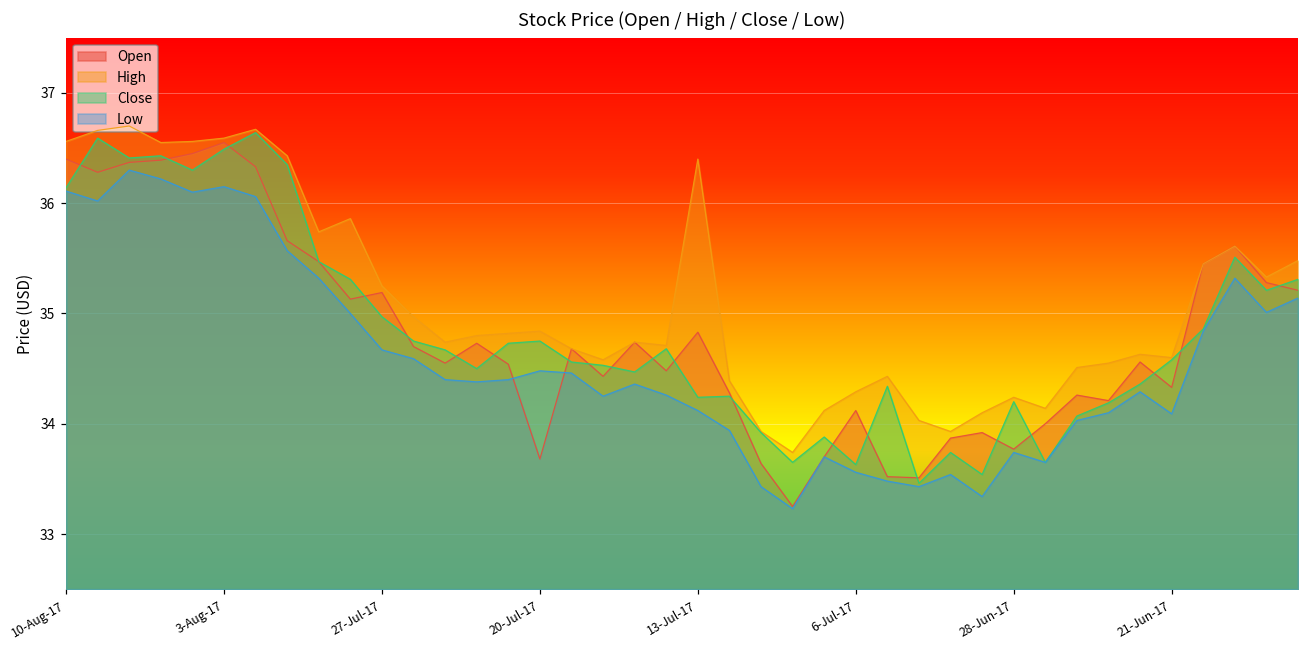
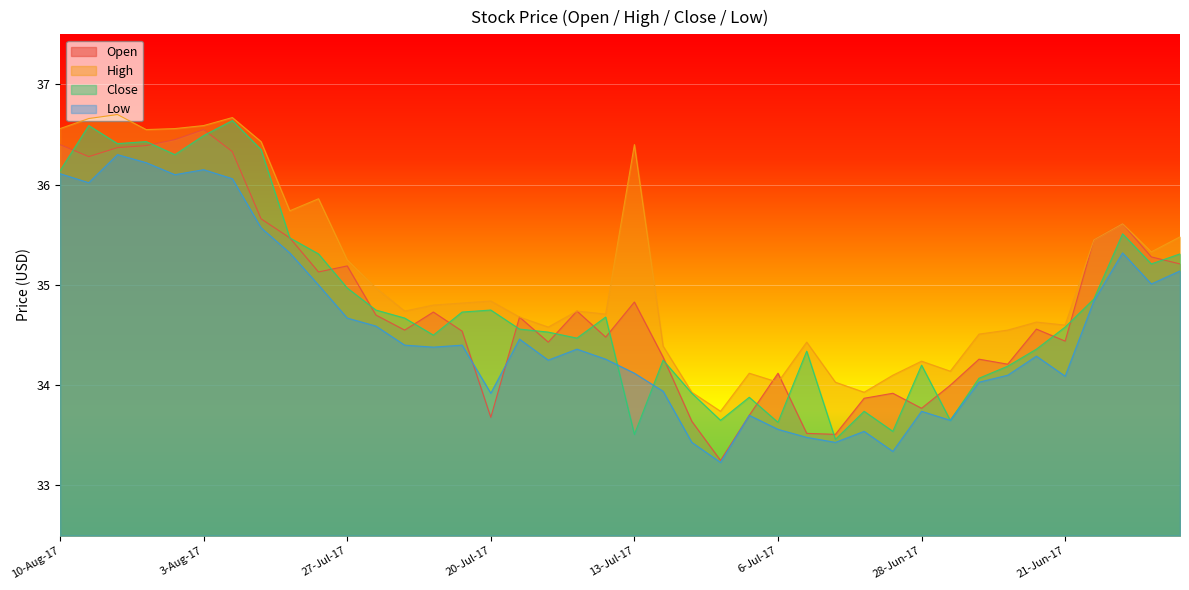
  {
    "Open": {
      "10-Aug-17": 36.40,
      "3-Aug-17": 36.55,
      "27-Jul-17": 35.19,
      "20-Jul-17": 33.68,
      "13-Jul-17": 34.83,
      "6-Jul-17": 34.12,
      "28-Jun-17": 33.77,
-     "21-Jun-17": 34.33
+     "21-Jun-17": 34.44
    },
    "High": {
      "10-Aug-17": 36.56,
      "3-Aug-17": 36.59,
      "27-Jul-17": 35.25,
      "20-Jul-17": 34.84,
      "13-Jul-17": 36.40,
-     "6-Jul-17": 34.29,
+     "6-Jul-17": 34.03,
      "28-Jun-17": 34.24
    },
    "Close": {
      "10-Aug-17": 36.14,
      "3-Aug-17": 36.49,
      "27-Jul-17": 34.97,
      "20-Jul-17": 34.75,
-     "13-Jul-17": 34.24,
+     "13-Jul-17": 33.51,
      "6-Jul-17": 33.63,
      "28-Jun-17": 34.20
    },
    "Low": {
      "10-Aug-17": 36.11,
      "3-Aug-17": 36.15,
      "27-Jul-17": 34.67,
-     "20-Jul-17": 34.48,
+     "20-Jul-17": 33.92,
      "13-Jul-17": 34.12,
      "6-Jul-17": 33.56,
      "28-Jun-17": 33.74,
      "21-Jun-17": 34.09
    }
  }
